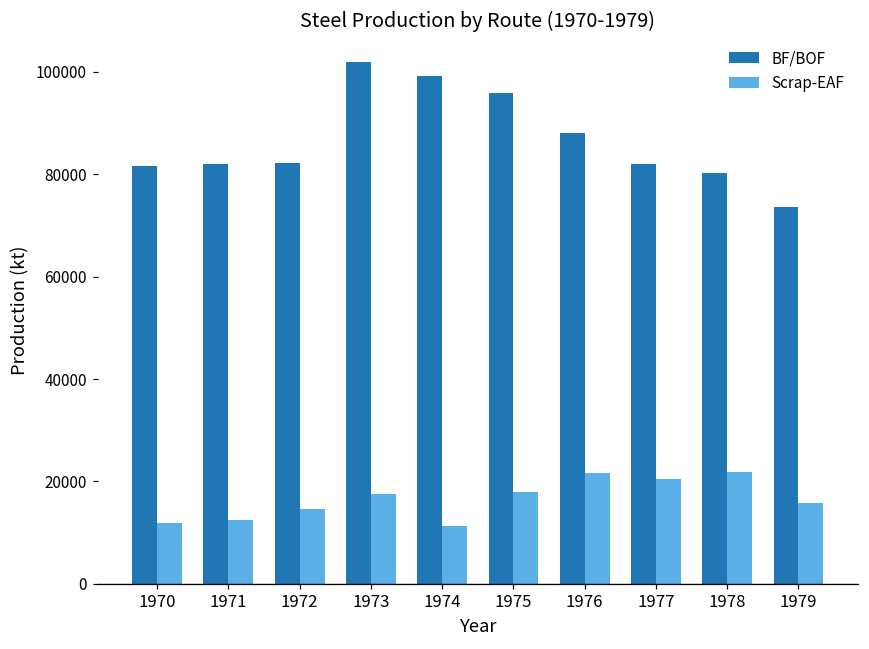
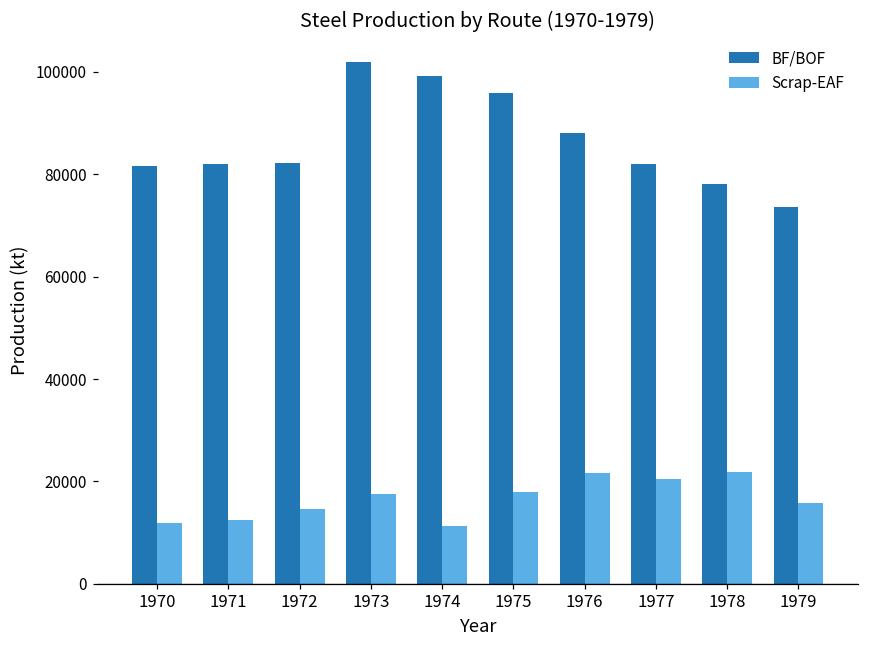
  {
    "BF/BOF": {
      "1970": 82000,
      "1971": 82000,
      "1972": 82000,
      "1973": 102000,
      "1974": 99000,
      "1975": 96000,
      "1976": 88000,
      "1977": 82000,
-     "1978": 80000,
+     "1978": 78000,
      "1979": 74000
    },
    "Scrap-EAF": {
      "1970": 12000,
      "1971": 13000,
      "1972": 15000,
      "1973": 17000,
      "1974": 11000,
      "1975": 18000,
      "1976": 22000,
      "1977": 20000,
      "1978": 22000,
      "1979": 16000
    }
  }
